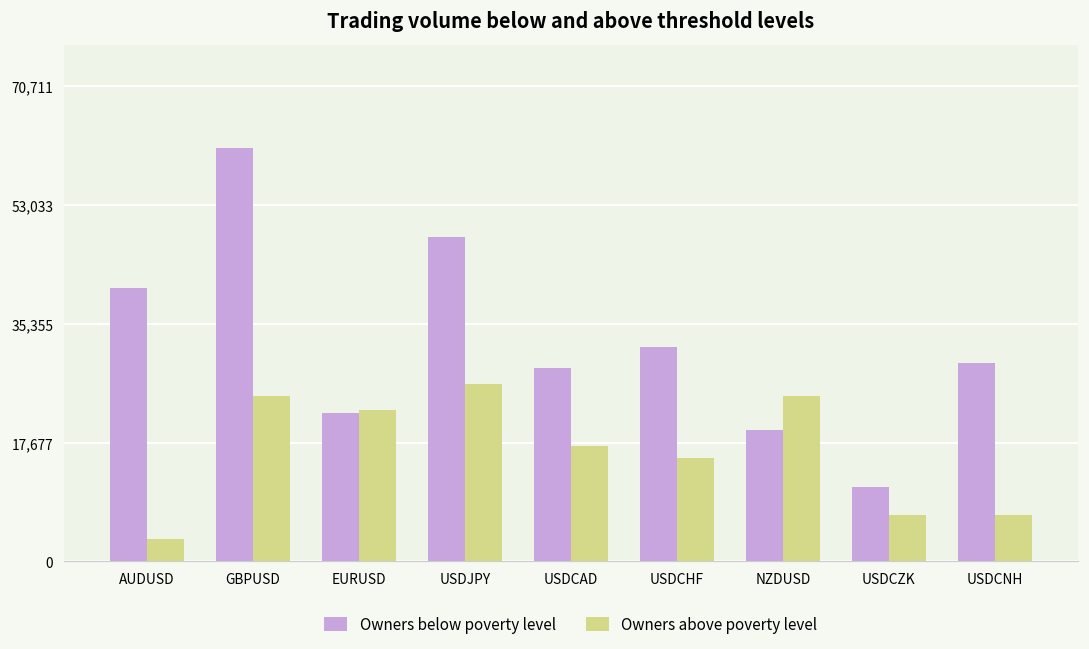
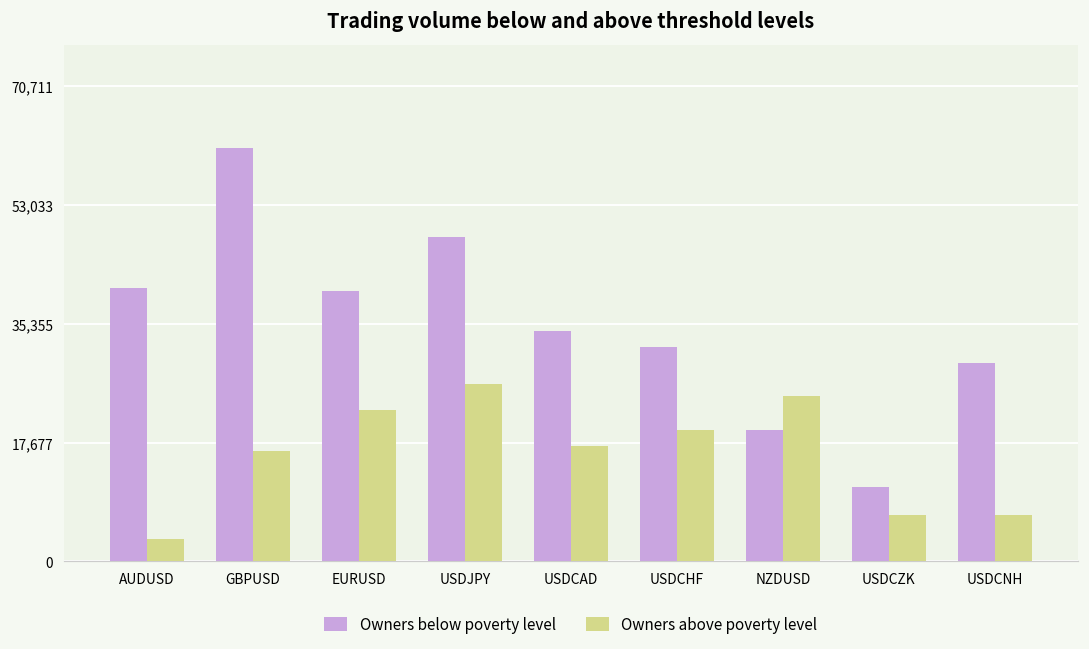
  {
    "Owners below poverty level": {
      "AUDUSD": "41,000",
      "GBPUSD": "61,000",
-     "EURUSD": "22,000",
+     "EURUSD": "40,000",
      "USDJPY": "48,000",
-     "USDCAD": "29,000",
+     "USDCAD": "34,000",
      "USDCHF": "32,000",
      "NZDUSD": "20,000",
      "USDCZK": "11,000",
      "USDCNH": "29,000"
    },
    "Owners above poverty level": {
      "AUDUSD": "3,000",
-     "GBPUSD": "25,000",
+     "GBPUSD": "16,000",
      "EURUSD": "23,000",
      "USDJPY": "26,000",
      "USDCAD": "17,000",
-     "USDCHF": "15,000",
+     "USDCHF": "20,000",
      "NZDUSD": "25,000",
      "USDCZK": "7,000",
      "USDCNH": "7,000"
    }
  }
